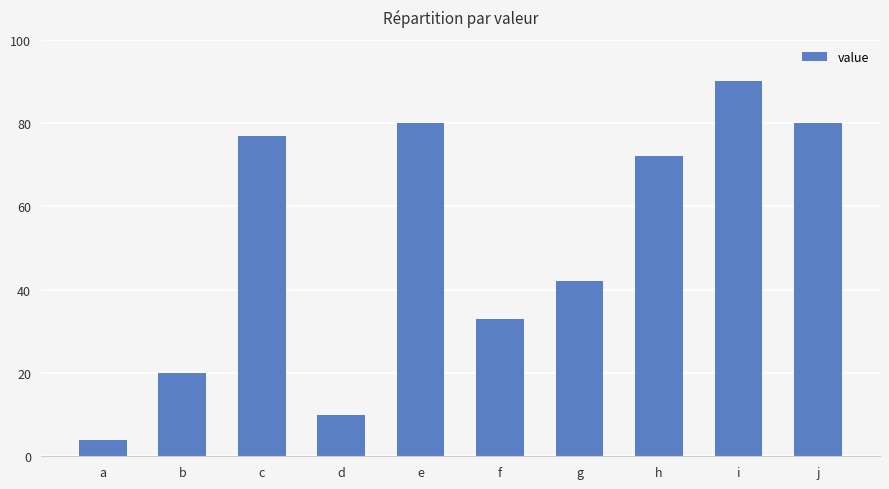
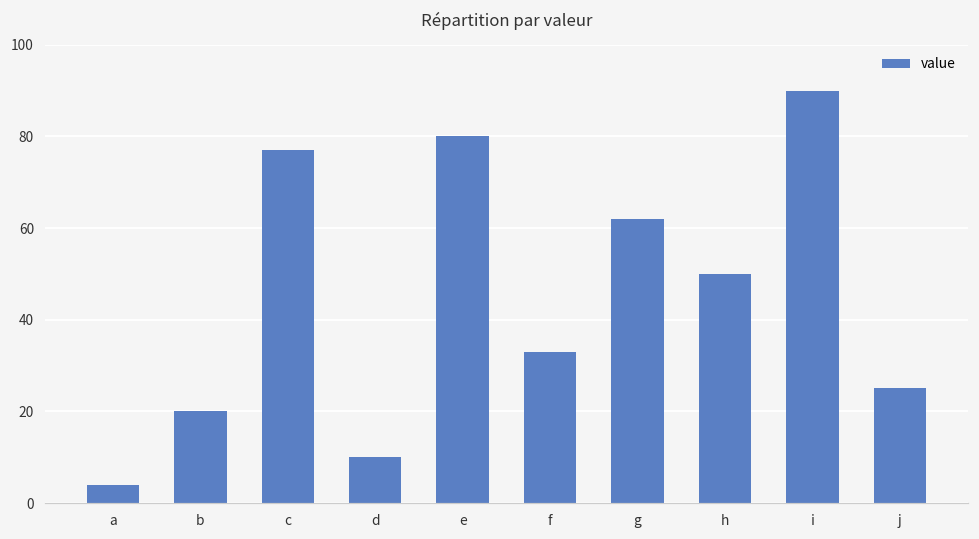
  {
    "a": 4,
    "b": 20,
    "c": 77,
    "d": 10,
    "e": 80,
    "f": 33,
-   "g": 42,
-   "h": 72,
+   "g": 62,
+   "h": 50,
    "i": 90,
-   "j": 80
+   "j": 25
  }
